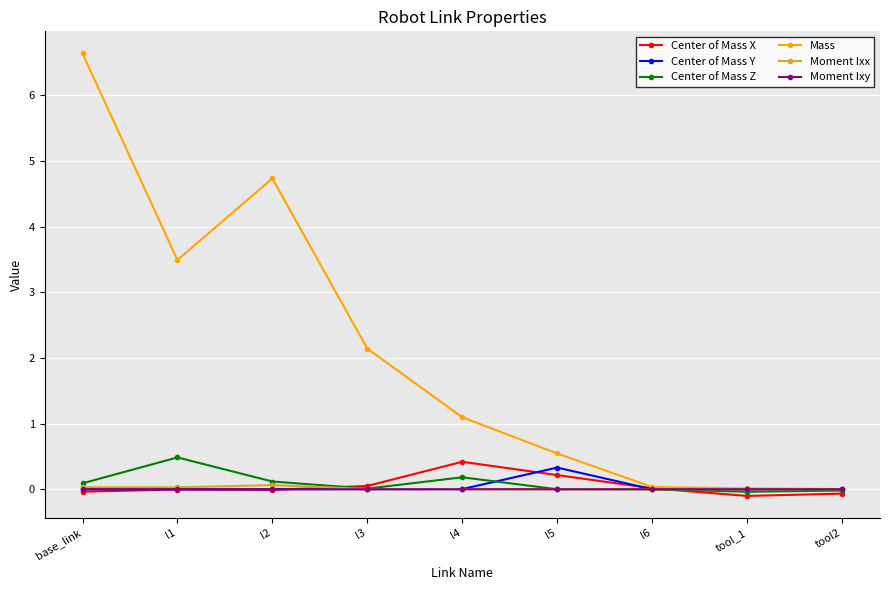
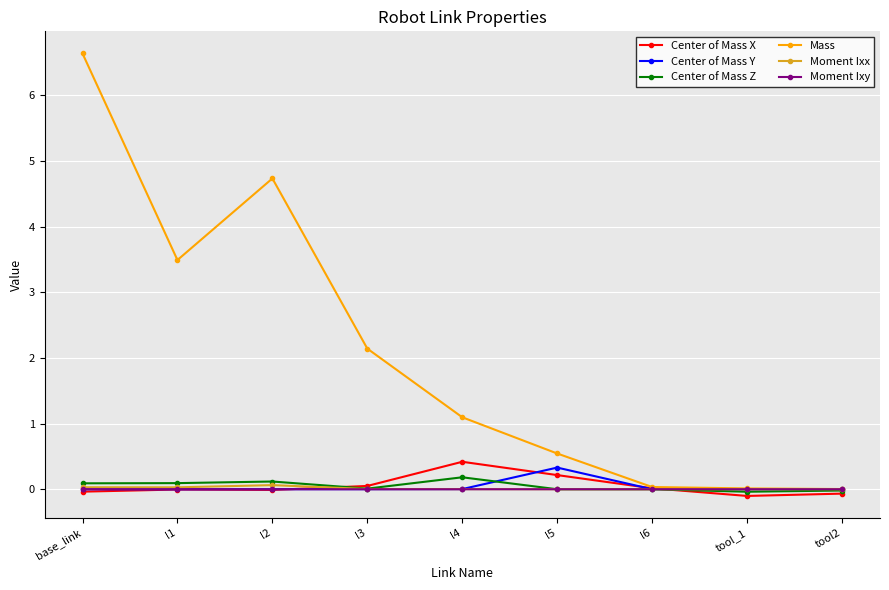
  {
    "Center of Mass X": {
      "l3": 0.1,
      "l4": 0.4,
      "l5": 0.2,
      "tool_1": -0.1,
      "tool2": -0.1
    },
    "Center of Mass Y": {
      "l5": 0.3
    },
    "Center of Mass Z": {
      "base_link": 0.1,
-     "l1": 0.5,
+     "l1": 0.1,
      "l2": 0.1,
      "l4": 0.2
    }
  }
